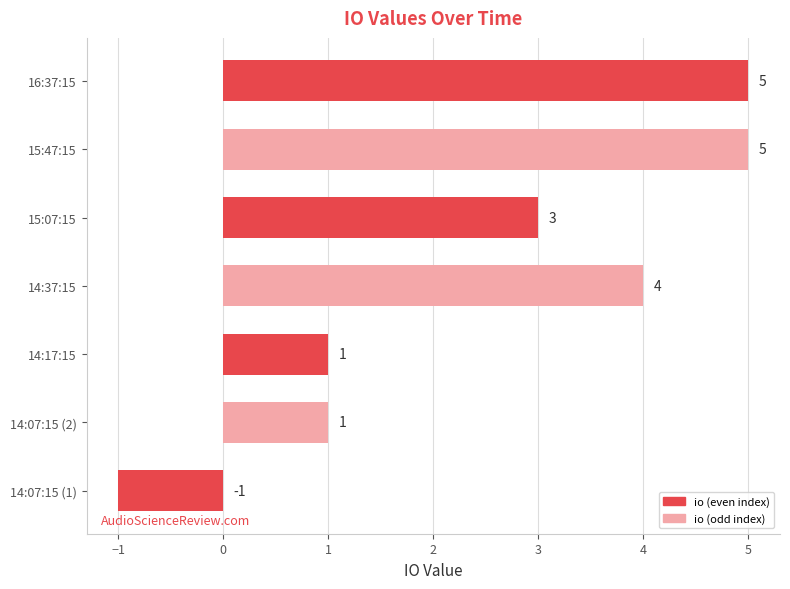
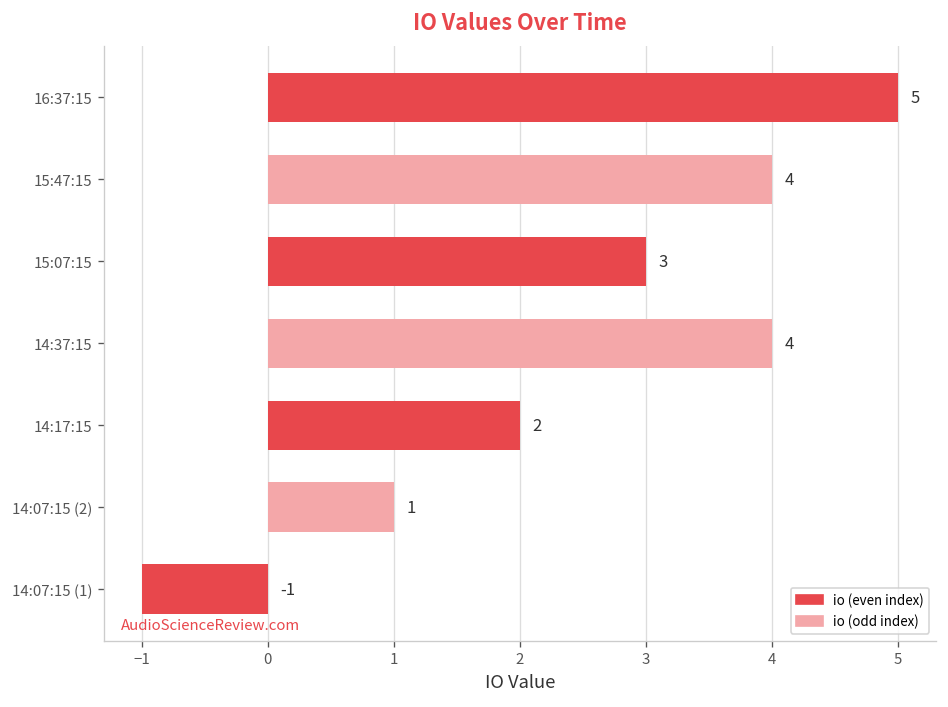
  {
    "16:37:15": 5,
-   "15:47:15": 5,
+   "15:47:15": 4,
    "15:07:15": 3,
    "14:37:15": 4,
-   "14:17:15": 1,
+   "14:17:15": 2,
    "14:07:15 (2)": 1
  }
